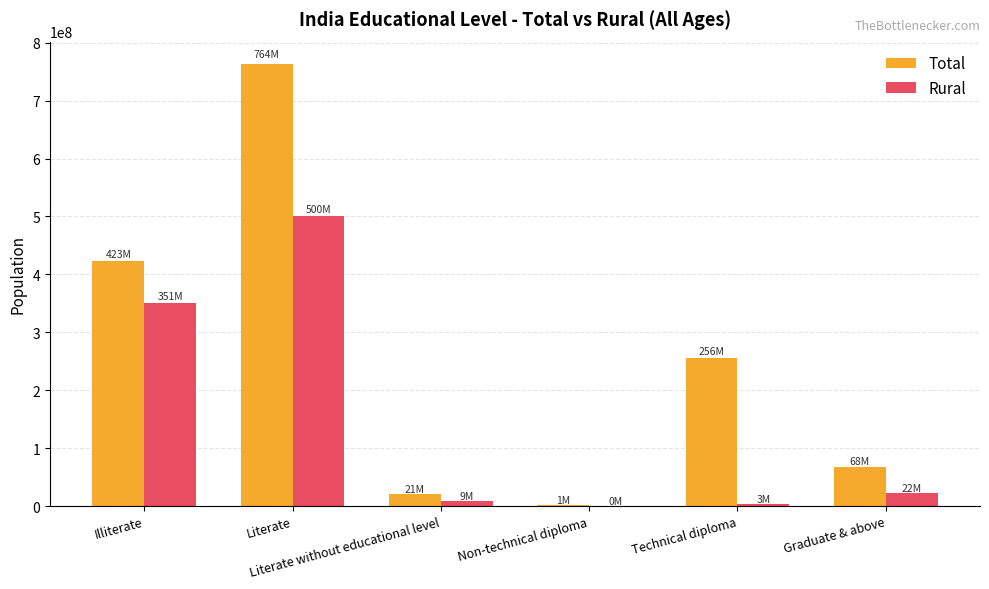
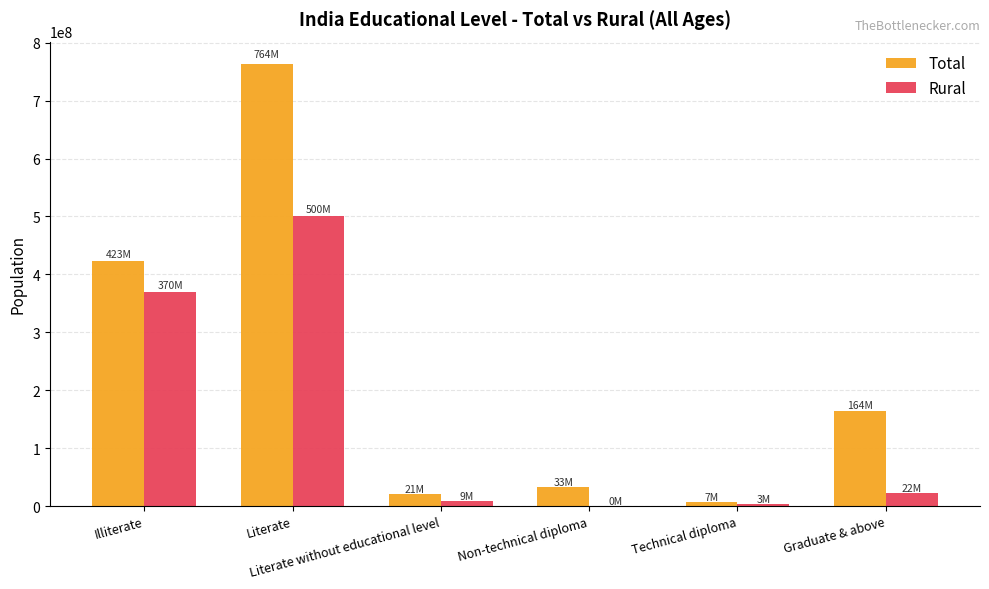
  {
    "Total": {
      "Illiterate": "423M",
      "Literate": "764M",
      "Literate without educational level": "21M",
-     "Non-technical diploma": "1M",
-     "Technical diploma": "256M",
-     "Graduate & above": "68M"
+     "Non-technical diploma": "33M",
+     "Technical diploma": "7M",
+     "Graduate & above": "164M"
    },
    "Rural": {
-     "Illiterate": "351M",
+     "Illiterate": "370M",
      "Literate": "500M",
      "Literate without educational level": "9M",
      "Technical diploma": "3M",
      "Graduate & above": "22M"
    }
  }
